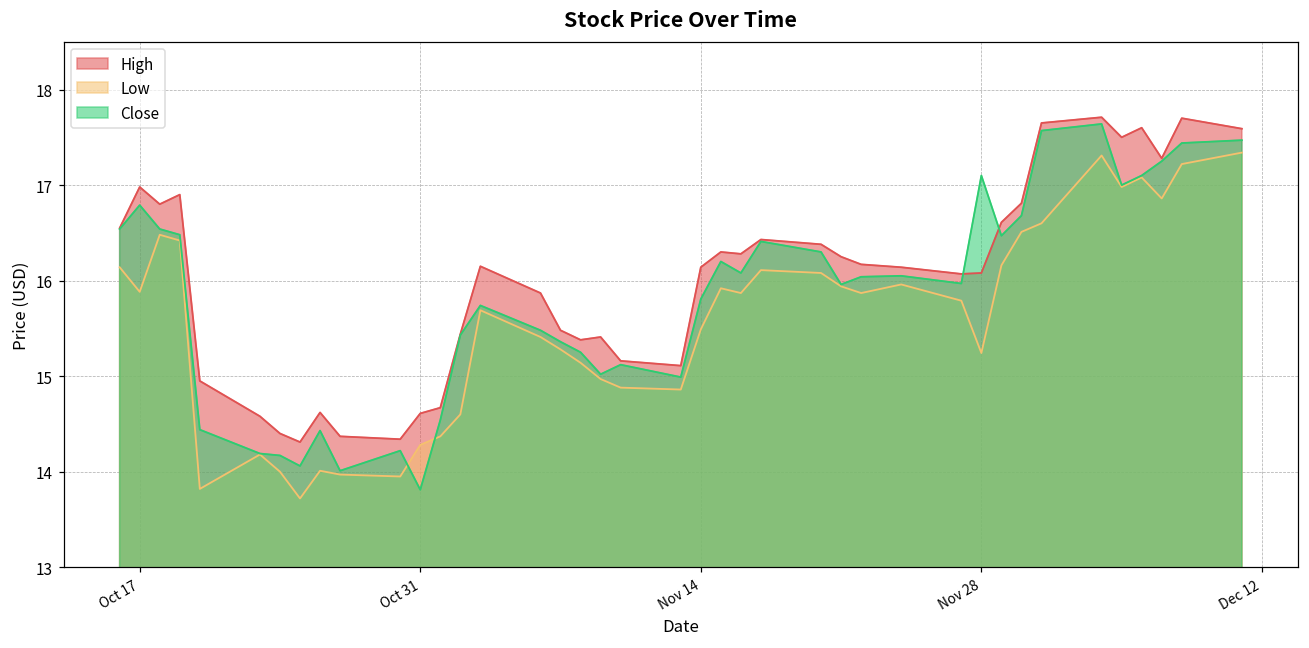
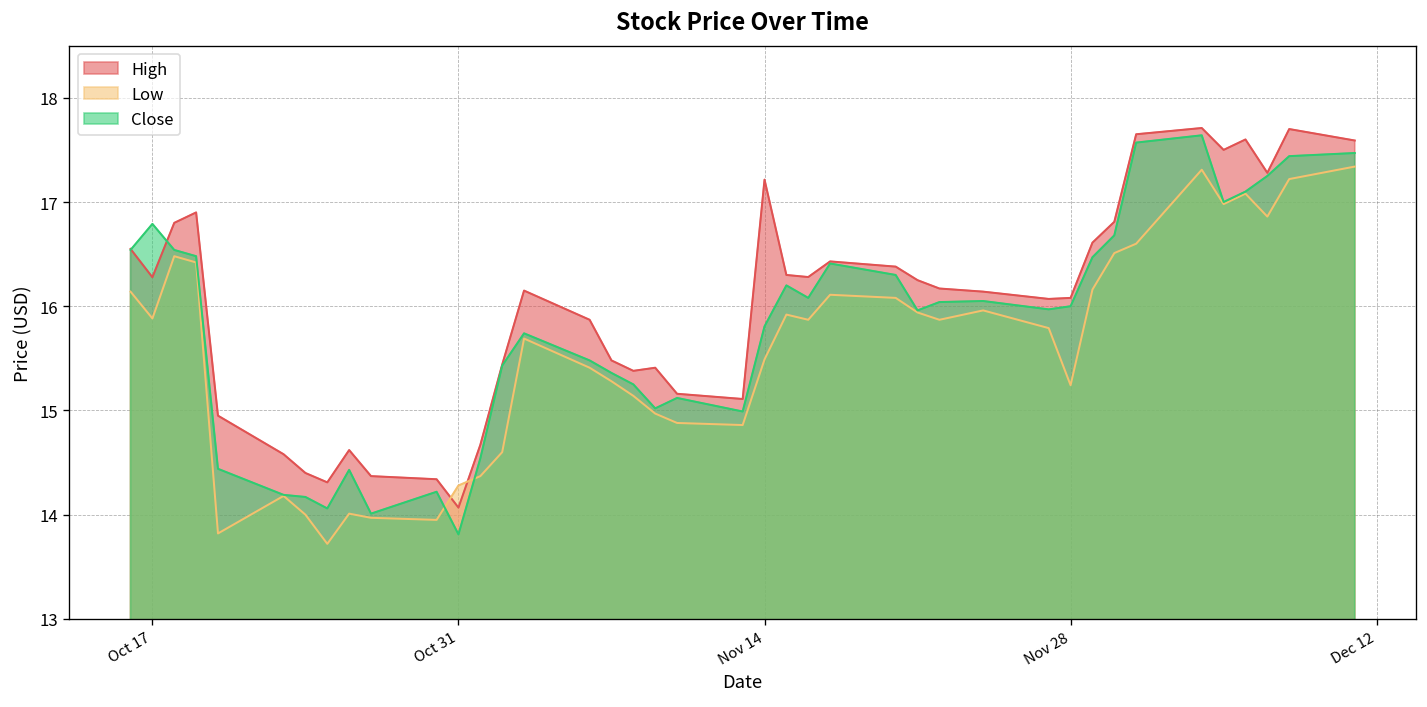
  {
    "High": {
-     "Oct 17": 17.0,
-     "Oct 31": 14.6,
-     "Nov 14": 16.1,
+     "Oct 17": 16.3,
+     "Oct 31": 14.1,
+     "Nov 14": 17.2,
      "Nov 28": 16.1
    },
    "Low": {
      "Oct 17": 15.9,
      "Oct 31": 14.3,
      "Nov 14": 15.5,
      "Nov 28": 15.2
    },
    "Close": {
      "Oct 17": 16.8,
      "Oct 31": 13.8,
      "Nov 14": 15.8,
-     "Nov 28": 17.1
+     "Nov 28": 16.0
    }
  }
